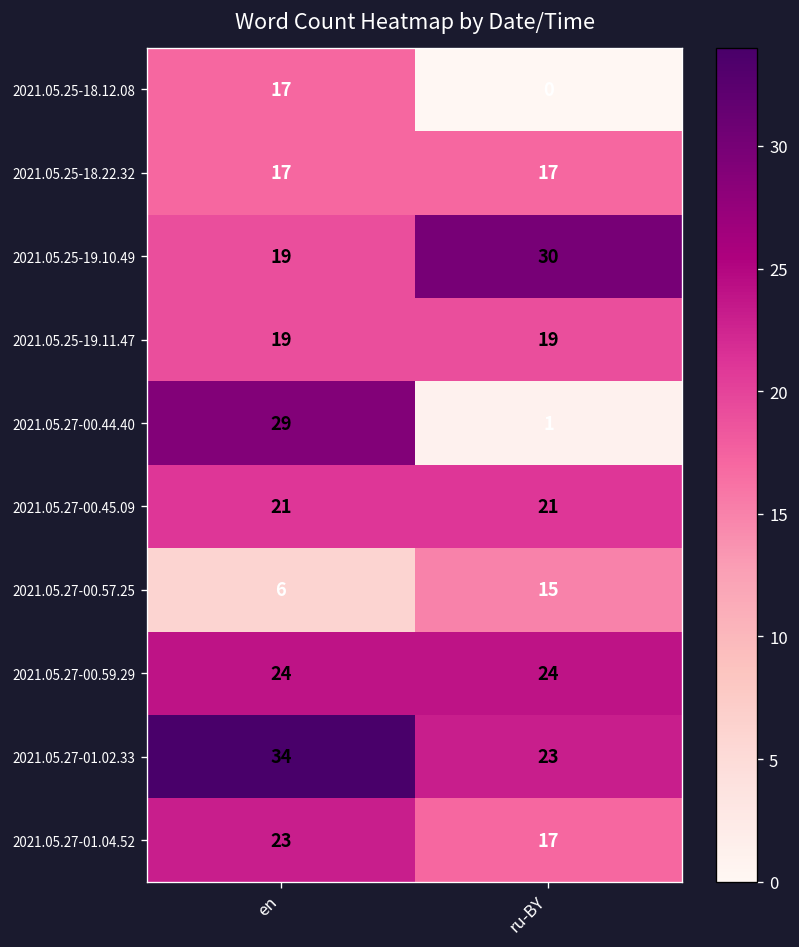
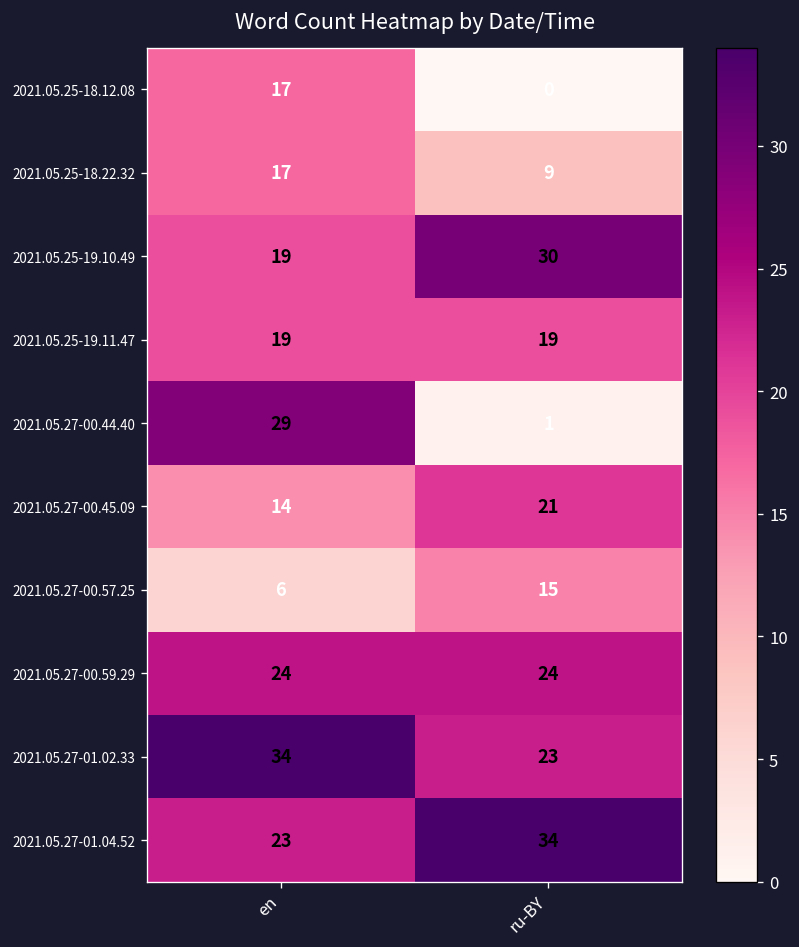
  {
    "2021.05.25-18.12.08": {
      "en": 17
    },
    "2021.05.25-18.22.32": {
      "en": 17,
-     "ru-BY": 17
+     "ru-BY": 9
    },
    "2021.05.25-19.10.49": {
      "en": 19,
      "ru-BY": 30
    },
    "2021.05.25-19.11.47": {
      "en": 19,
      "ru-BY": 19
    },
    "2021.05.27-00.44.40": {
      "en": 29
    },
    "2021.05.27-00.45.09": {
-     "en": 21,
+     "en": 14,
      "ru-BY": 21
    },
    "2021.05.27-00.57.25": {
      "ru-BY": 15
    },
    "2021.05.27-00.59.29": {
      "en": 24,
      "ru-BY": 24
    },
    "2021.05.27-01.02.33": {
      "en": 34,
      "ru-BY": 23
    },
    "2021.05.27-01.04.52": {
      "en": 23,
-     "ru-BY": 17
+     "ru-BY": 34
    }
  }
